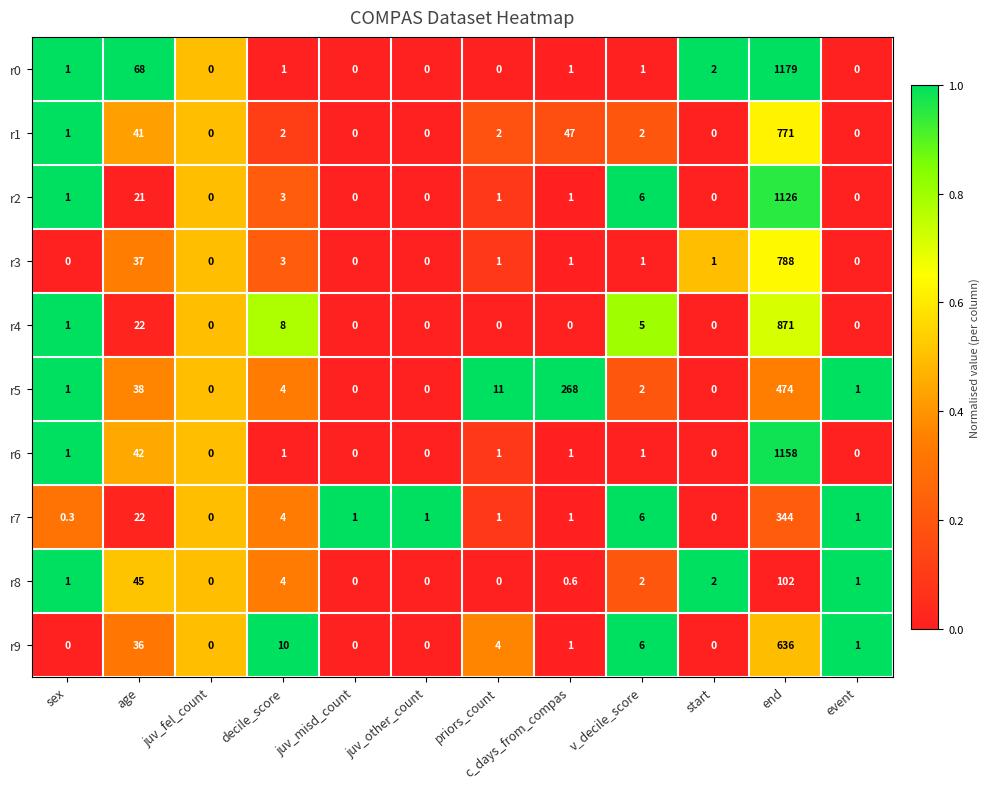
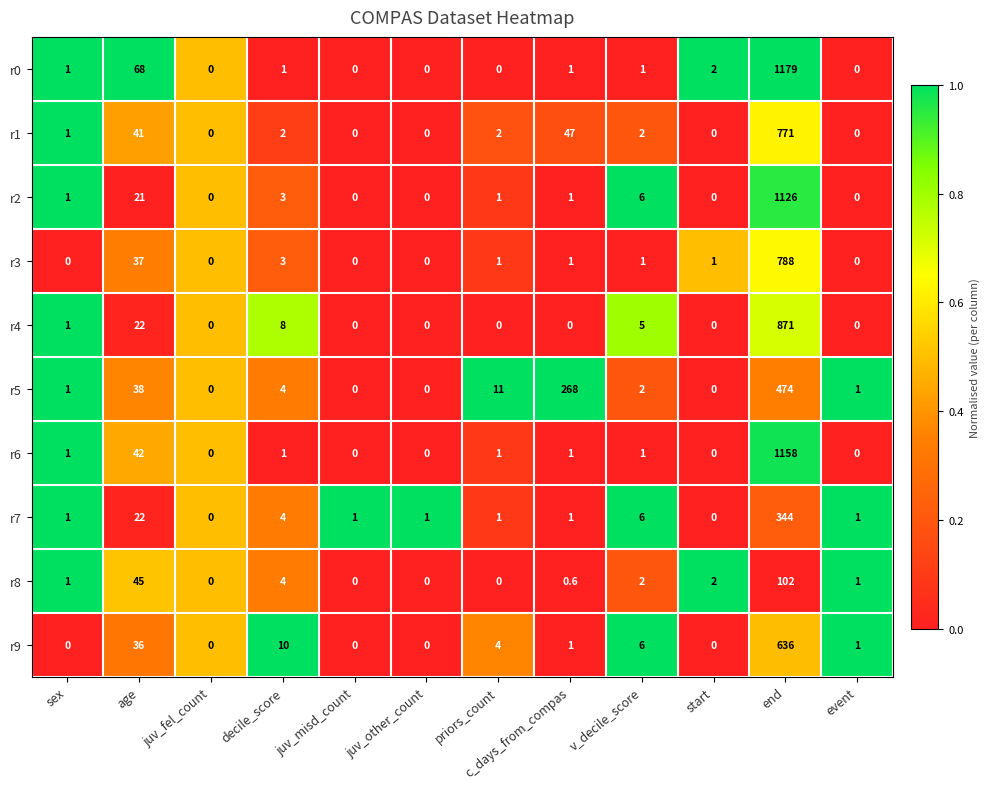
  {
    "r0": {
      "sex": 1,
      "age": 68,
      "juv_fel_count": 0,
      "decile_score": 1,
      "juv_misd_count": 0,
      "juv_other_count": 0,
      "priors_count": 0,
      "c_days_from_compas": 1,
      "v_decile_score": 1,
      "start": 2,
      "end": 1179,
      "event": 0
    },
    "r1": {
      "sex": 1,
      "age": 41,
      "juv_fel_count": 0,
      "decile_score": 2,
      "juv_misd_count": 0,
      "juv_other_count": 0,
      "priors_count": 2,
      "c_days_from_compas": 47,
      "v_decile_score": 2,
      "start": 0,
      "end": 771,
      "event": 0
    },
    "r2": {
      "sex": 1,
      "age": 21,
      "juv_fel_count": 0,
      "decile_score": 3,
      "juv_misd_count": 0,
      "juv_other_count": 0,
      "priors_count": 1,
      "c_days_from_compas": 1,
      "v_decile_score": 6,
      "start": 0,
      "end": 1126,
      "event": 0
    },
    "r3": {
      "sex": 0,
      "age": 37,
      "juv_fel_count": 0,
      "decile_score": 3,
      "juv_misd_count": 0,
      "juv_other_count": 0,
      "priors_count": 1,
      "c_days_from_compas": 1,
      "v_decile_score": 1,
      "start": 1,
      "end": 788,
      "event": 0
    },
    "r4": {
      "sex": 1,
      "age": 22,
      "juv_fel_count": 0,
      "decile_score": 8,
      "juv_misd_count": 0,
      "juv_other_count": 0,
      "priors_count": 0,
      "c_days_from_compas": 0,
      "v_decile_score": 5,
      "start": 0,
      "end": 871,
      "event": 0
    },
    "r5": {
      "sex": 1,
      "age": 38,
      "juv_fel_count": 0,
      "decile_score": 4,
      "juv_misd_count": 0,
      "juv_other_count": 0,
      "priors_count": 11,
      "c_days_from_compas": 268,
      "v_decile_score": 2,
      "start": 0,
      "end": 474,
      "event": 1
    },
    "r6": {
      "sex": 1,
      "age": 42,
      "juv_fel_count": 0,
      "decile_score": 1,
      "juv_misd_count": 0,
      "juv_other_count": 0,
      "priors_count": 1,
      "c_days_from_compas": 1,
      "v_decile_score": 1,
      "start": 0,
      "end": 1158,
      "event": 0
    },
    "r7": {
-     "sex": 0.3,
+     "sex": 1,
      "age": 22,
      "juv_fel_count": 0,
      "decile_score": 4,
      "juv_misd_count": 1,
      "juv_other_count": 1,
      "priors_count": 1,
      "c_days_from_compas": 1,
      "v_decile_score": 6,
      "start": 0,
      "end": 344,
      "event": 1
    },
    "r8": {
      "sex": 1,
      "age": 45,
      "juv_fel_count": 0,
      "decile_score": 4,
      "juv_misd_count": 0,
      "juv_other_count": 0,
      "priors_count": 0,
      "c_days_from_compas": 0.6,
      "v_decile_score": 2,
      "start": 2,
      "end": 102,
      "event": 1
    },
    "r9": {
      "sex": 0,
      "age": 36,
      "juv_fel_count": 0,
      "decile_score": 10,
      "juv_misd_count": 0,
      "juv_other_count": 0,
      "priors_count": 4,
      "c_days_from_compas": 1,
      "v_decile_score": 6,
      "start": 0,
      "end": 636,
      "event": 1
    }
  }
